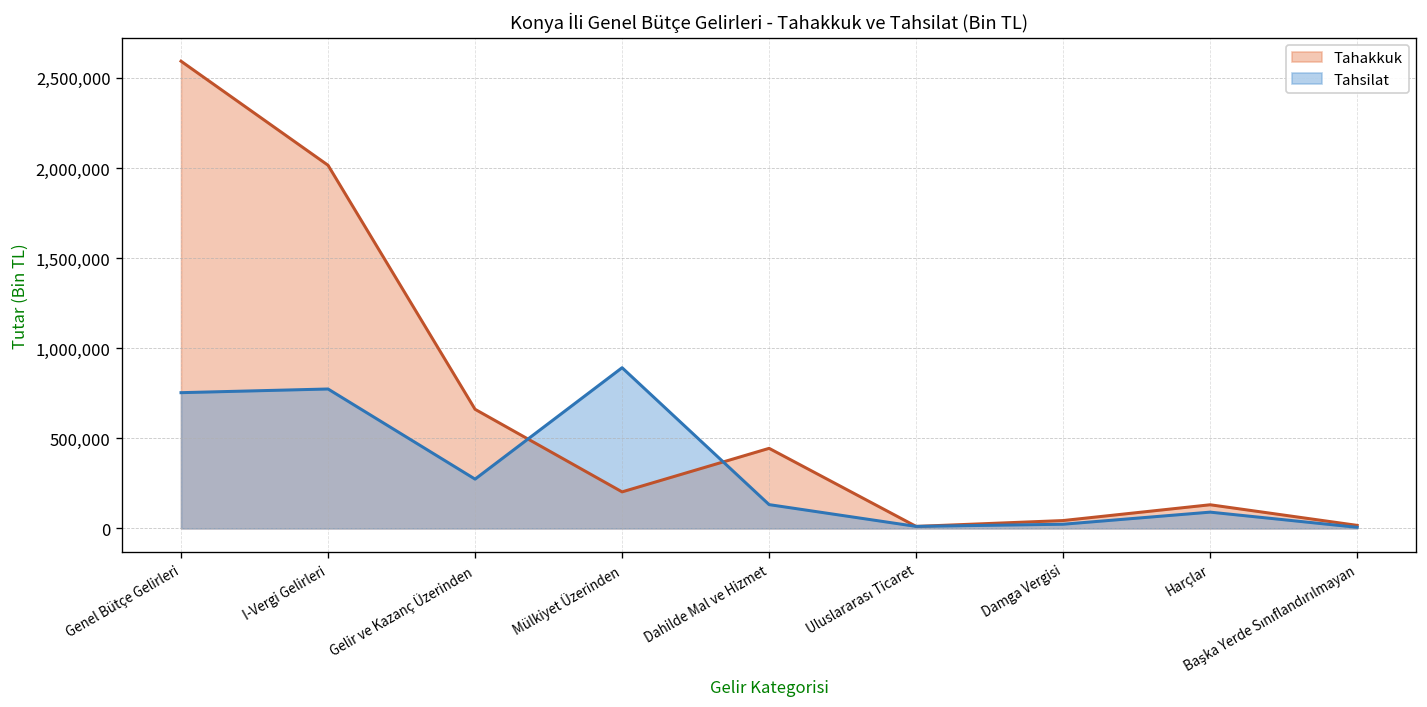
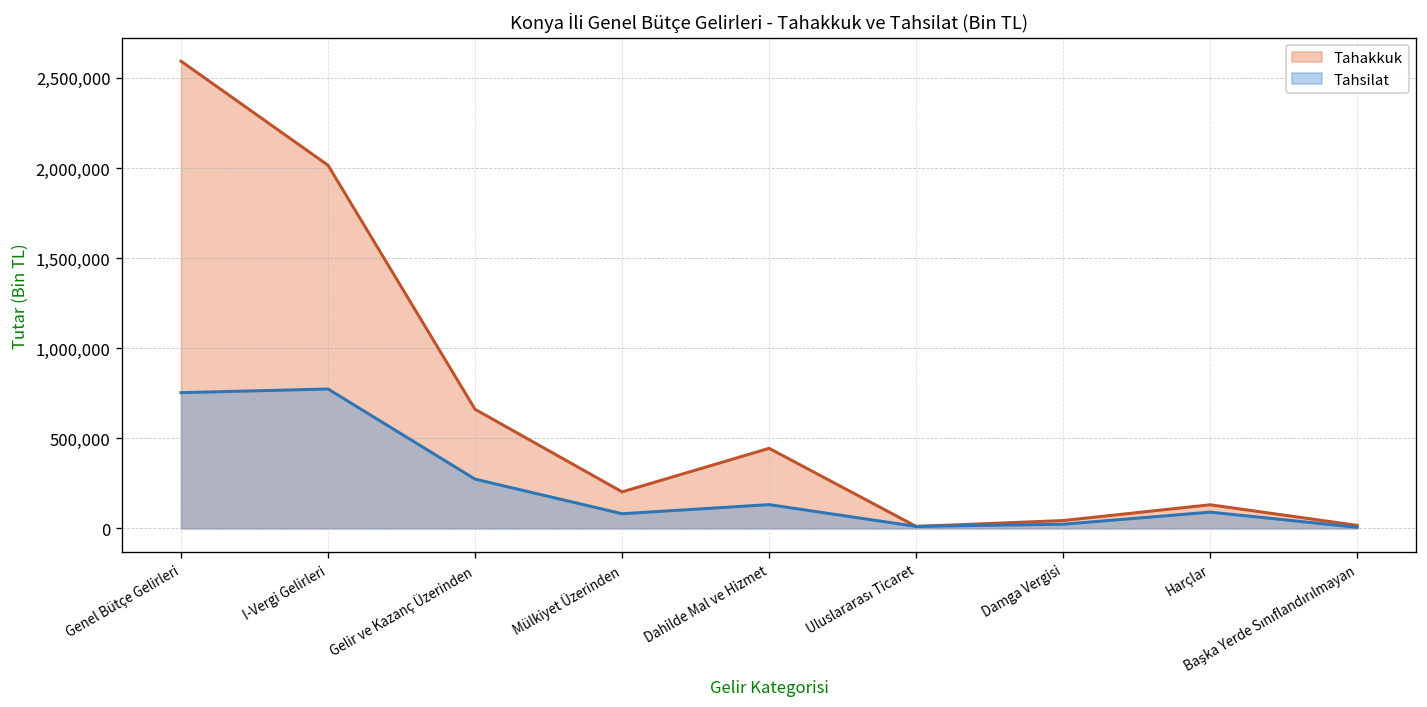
  {
    "Tahakkuk": {
      "Genel Bütçe Gelirleri": "2,590,000",
      "I-Vergi Gelirleri": "2,020,000",
      "Gelir ve Kazanç Üzerinden": "660,000",
      "Mülkiyet Üzerinden": "200,000",
      "Dahilde Mal ve Hizmet": "440,000",
      "Damga Vergisi": "40,000",
      "Harçlar": "130,000"
    },
    "Tahsilat": {
      "Genel Bütçe Gelirleri": "750,000",
      "I-Vergi Gelirleri": "770,000",
      "Gelir ve Kazanç Üzerinden": "270,000",
-     "Mülkiyet Üzerinden": "890,000",
+     "Mülkiyet Üzerinden": "80,000",
      "Dahilde Mal ve Hizmet": "130,000",
      "Damga Vergisi": "20,000",
      "Harçlar": "90,000"
    }
  }
